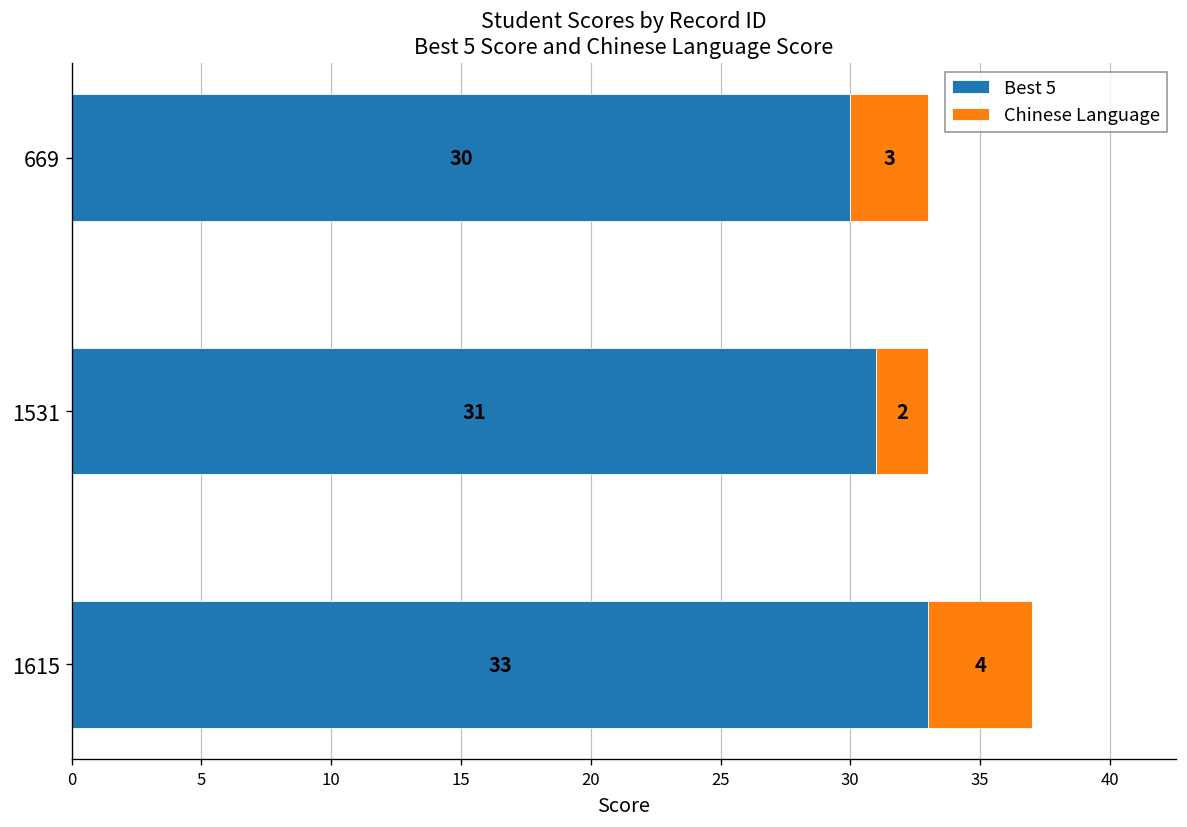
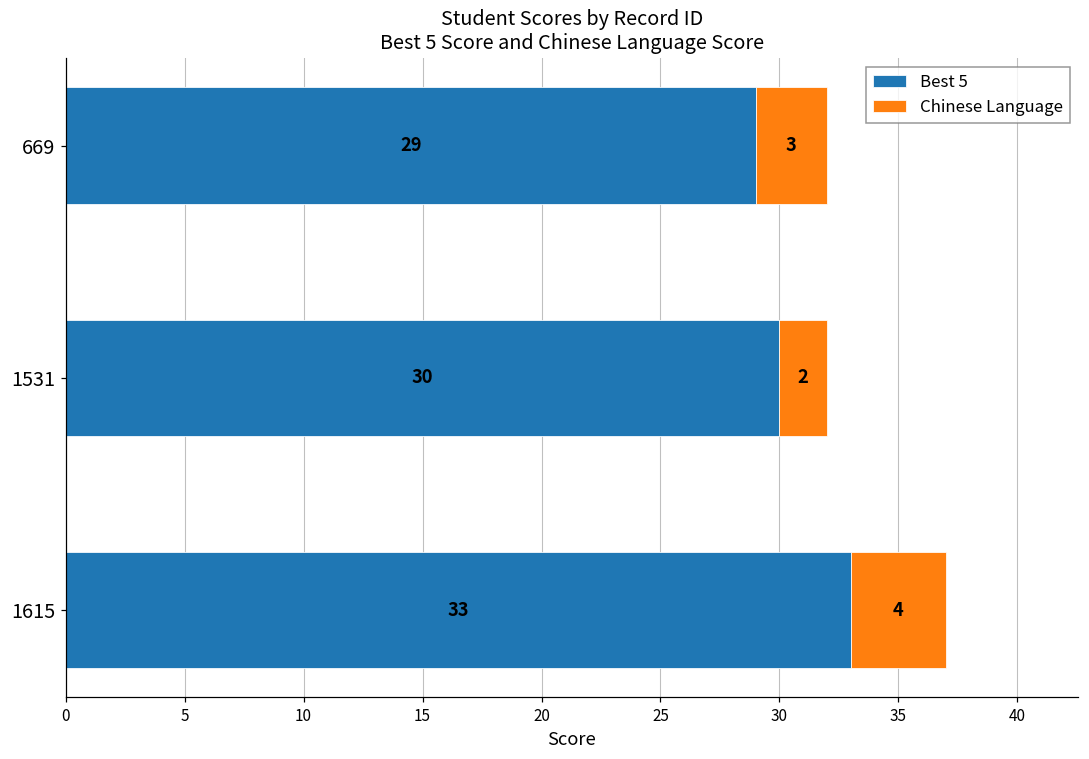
  {
    "Best 5": {
-     "669": 30,
-     "1531": 31,
+     "669": 29,
+     "1531": 30,
      "1615": 33
    },
    "Chinese Language": {
      "669": 3,
      "1531": 2,
      "1615": 4
    }
  }
